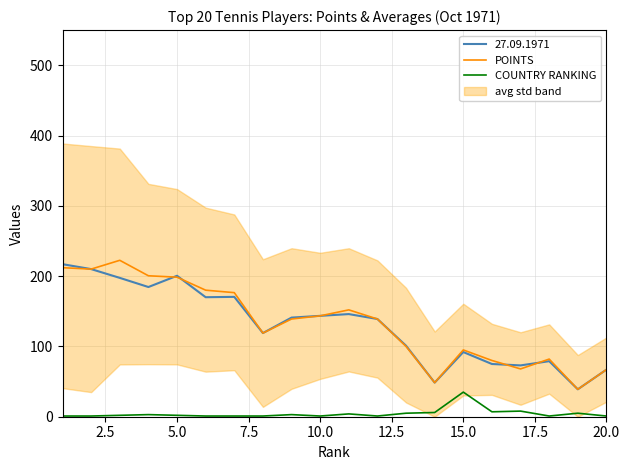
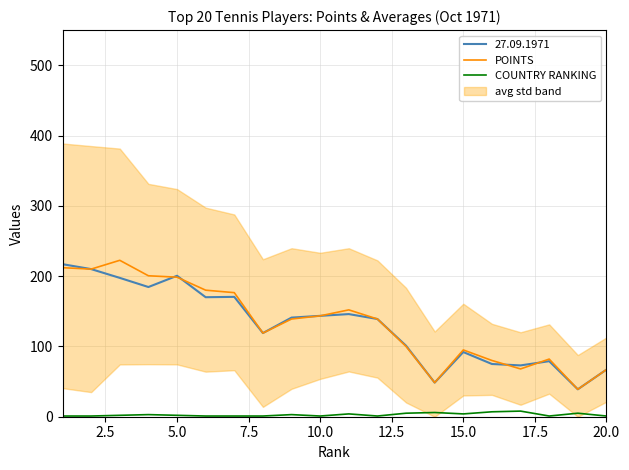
  {
    "COUNTRY RANKING": {
      "5.0": 0,
      "10.0": 0,
-     "15.0": 40,
+     "15.0": 0,
      "20.0": 0
    }
  }
